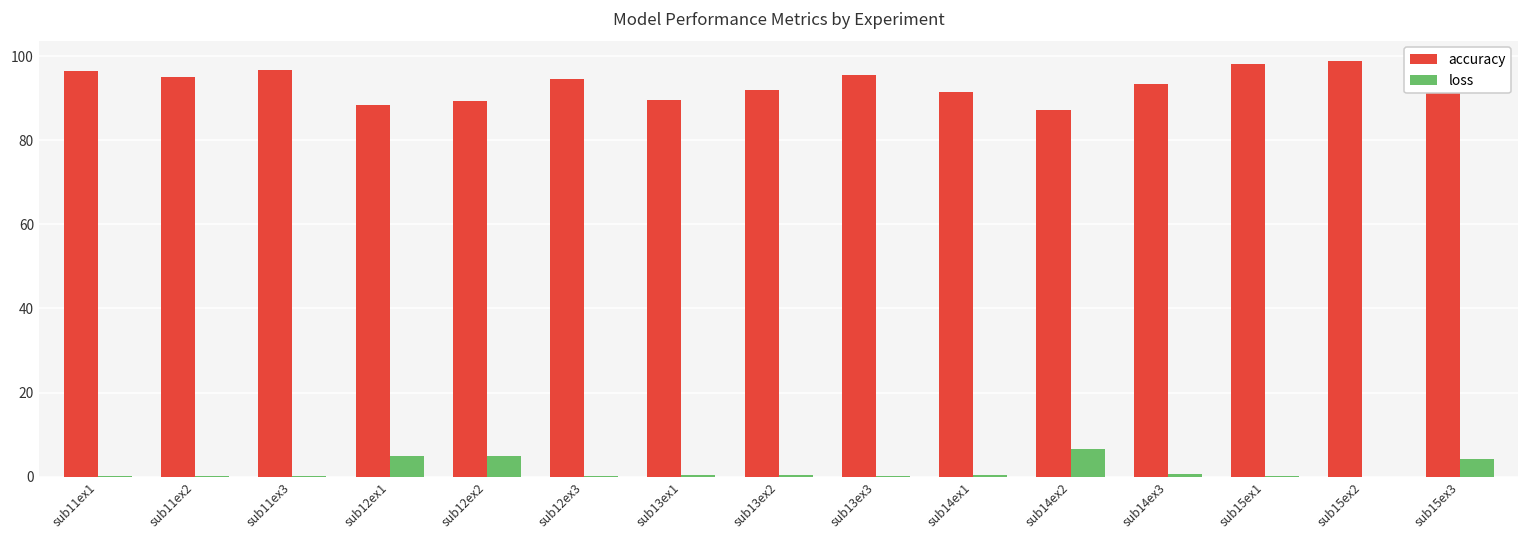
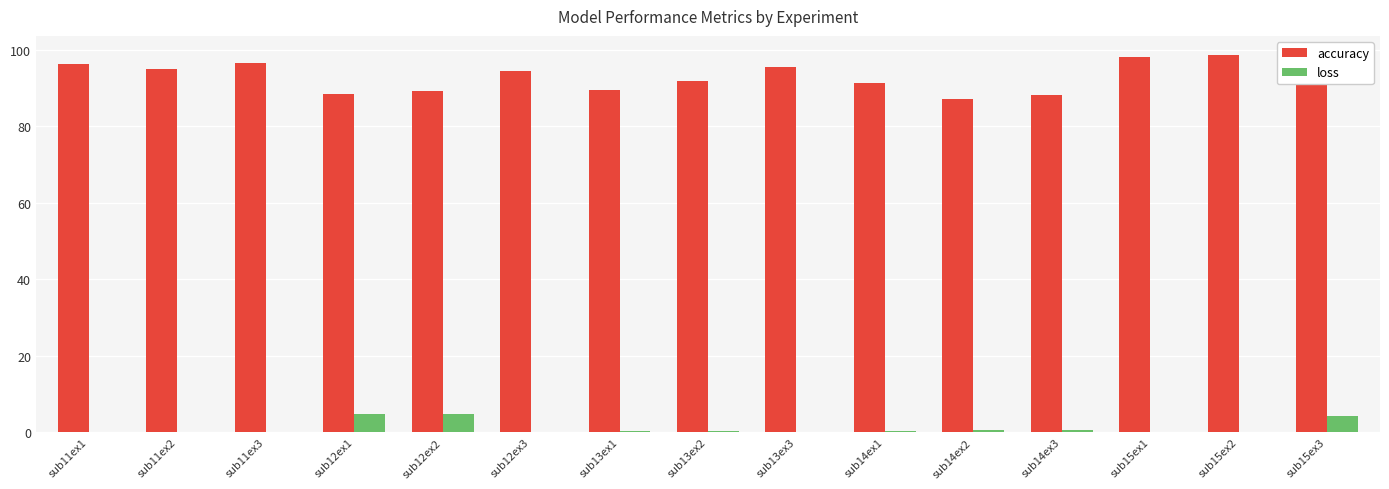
  {
    "accuracy": {
      "sub11ex1": 96,
      "sub11ex2": 95,
      "sub11ex3": 97,
      "sub12ex1": 88,
      "sub12ex2": 89,
      "sub12ex3": 94,
      "sub13ex1": 90,
      "sub13ex2": 92,
      "sub13ex3": 95,
      "sub14ex1": 91,
      "sub14ex2": 87,
-     "sub14ex3": 93,
+     "sub14ex3": 88,
      "sub15ex1": 98,
      "sub15ex2": 99
    },
    "loss": {
      "sub12ex1": 5,
      "sub12ex2": 5,
-     "sub14ex2": 7,
+     "sub14ex2": 1,
      "sub15ex3": 4
    }
  }
